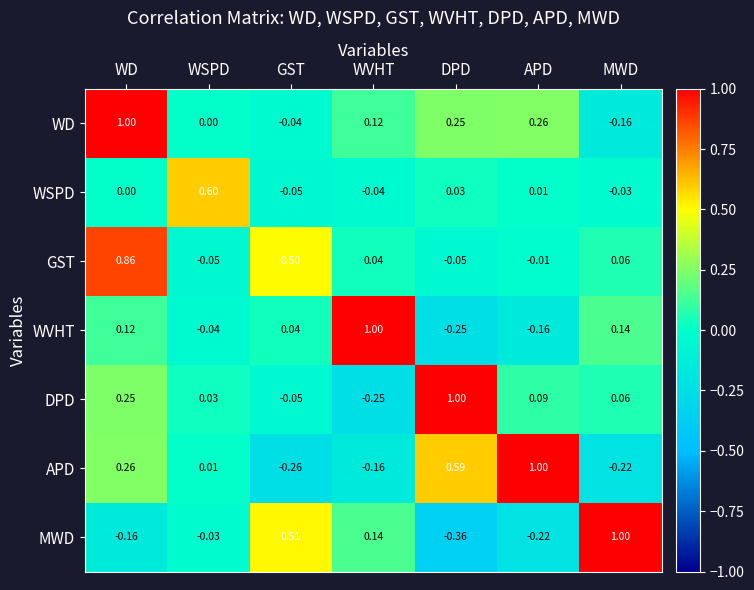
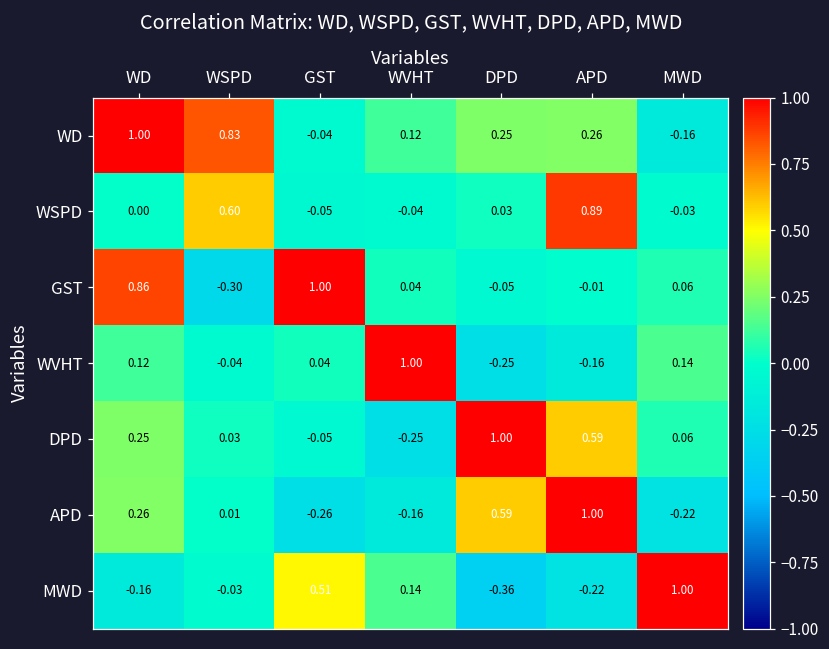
  {
    "WD": {
      "WD": 1.00,
-     "WSPD": 0.00,
+     "WSPD": 0.83,
      "GST": -0.04,
      "WVHT": 0.12,
      "DPD": 0.25,
      "APD": 0.26,
      "MWD": -0.16
    },
    "WSPD": {
      "WD": 0.00,
      "WSPD": 0.60,
      "GST": -0.05,
      "WVHT": -0.04,
      "DPD": 0.03,
-     "APD": 0.01,
+     "APD": 0.89,
      "MWD": -0.03
    },
    "GST": {
      "WD": 0.86,
-     "WSPD": -0.05,
-     "GST": 0.50,
+     "WSPD": -0.30,
+     "GST": 1.00,
      "WVHT": 0.04,
      "DPD": -0.05,
      "APD": -0.01,
      "MWD": 0.06
    },
    "WVHT": {
      "WD": 0.12,
      "WSPD": -0.04,
      "GST": 0.04,
      "WVHT": 1.00,
      "DPD": -0.25,
      "APD": -0.16,
      "MWD": 0.14
    },
    "DPD": {
      "WD": 0.25,
      "WSPD": 0.03,
      "GST": -0.05,
      "WVHT": -0.25,
      "DPD": 1.00,
-     "APD": 0.09,
+     "APD": 0.59,
      "MWD": 0.06
    },
    "APD": {
      "WD": 0.26,
      "WSPD": 0.01,
      "GST": -0.26,
      "WVHT": -0.16,
      "DPD": 0.59,
      "APD": 1.00,
      "MWD": -0.22
    },
    "MWD": {
      "WD": -0.16,
      "WSPD": -0.03,
      "GST": 0.51,
      "WVHT": 0.14,
      "DPD": -0.36,
      "APD": -0.22,
      "MWD": 1.00
    }
  }
